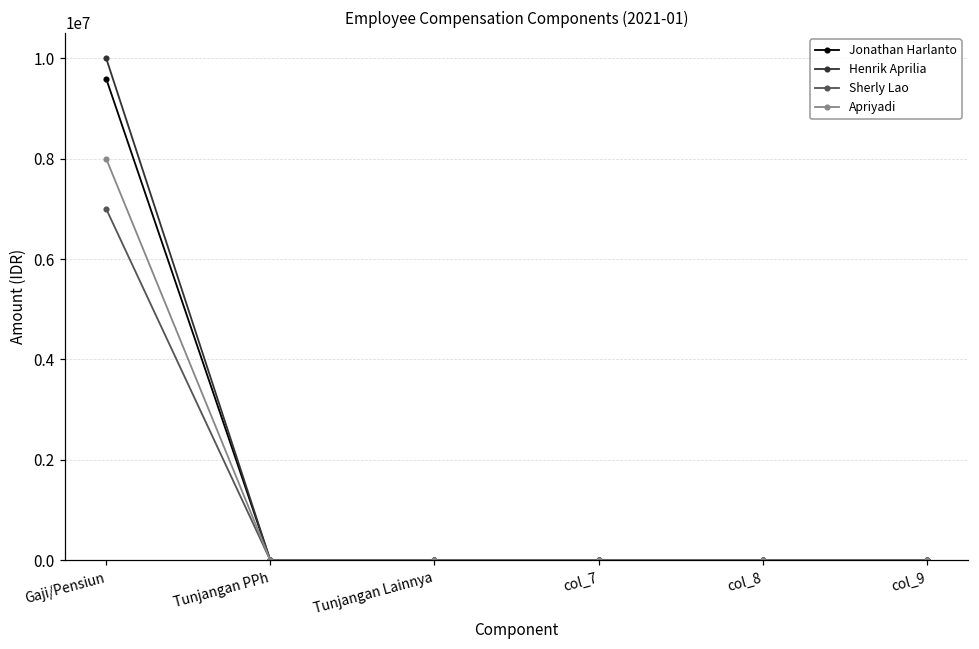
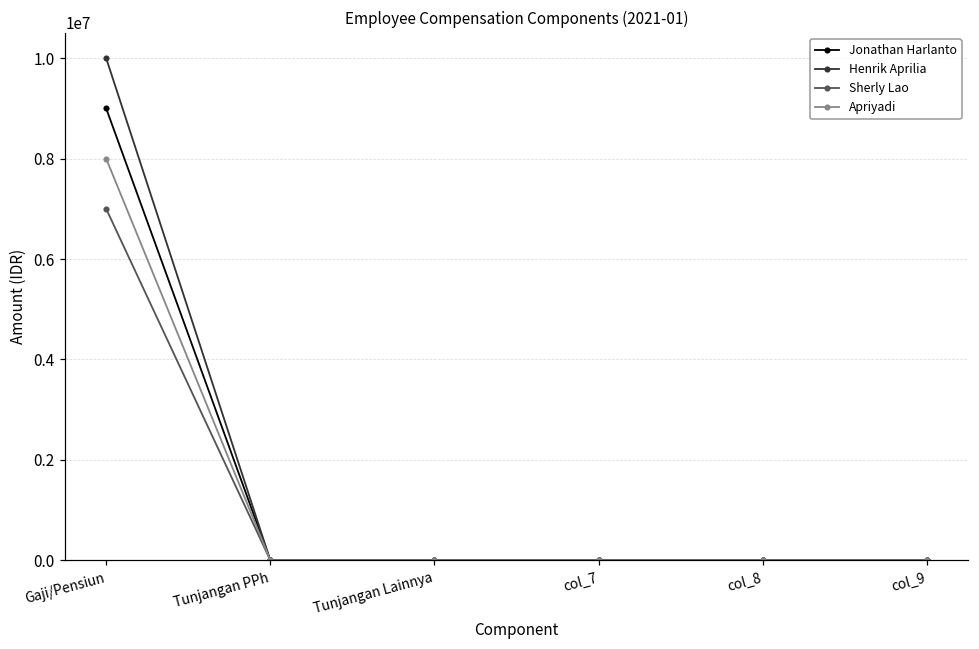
  {
    "Jonathan Harlanto": {
-     "Gaji/Pensiun": 9600000
+     "Gaji/Pensiun": 9000000
    },
    "Apriyadi": {
      "Gaji/Pensiun": 8000000
    }
  }
